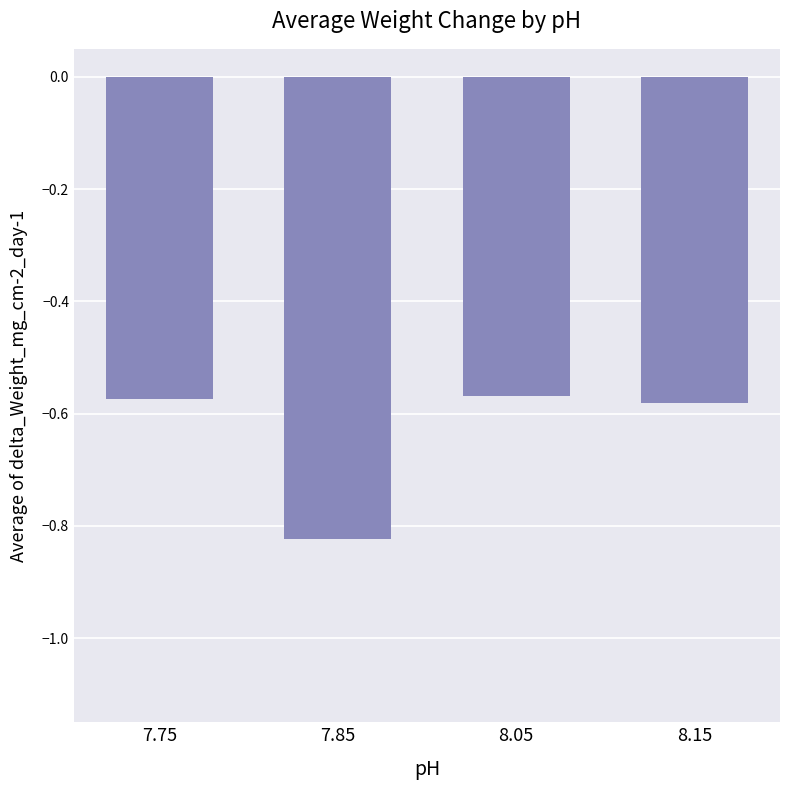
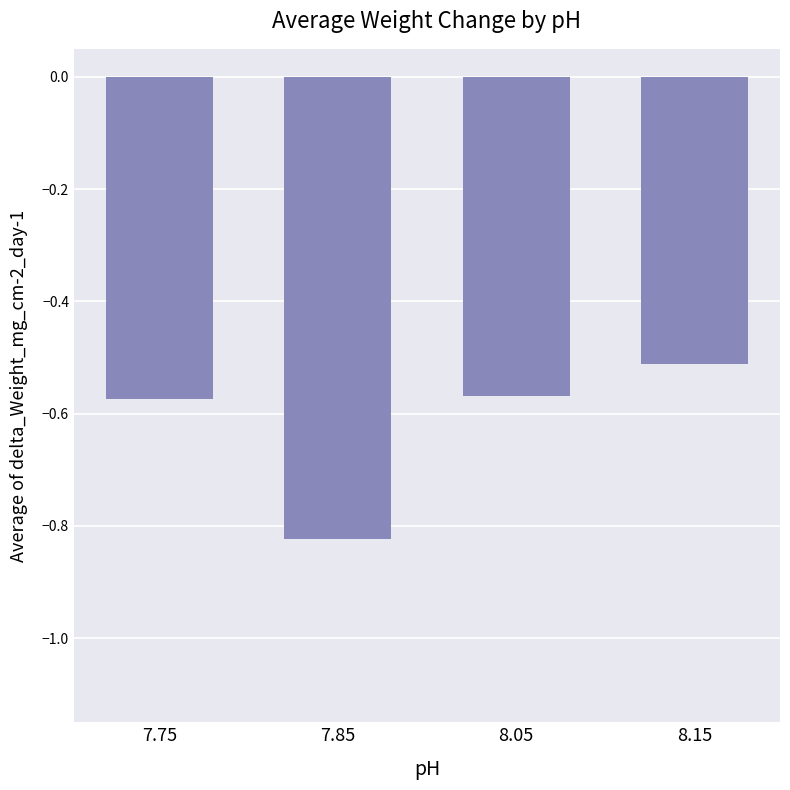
  {
    "7.75": -0.57,
    "7.85": -0.82,
    "8.05": -0.57,
-   "8.15": -0.58
+   "8.15": -0.51
  }
